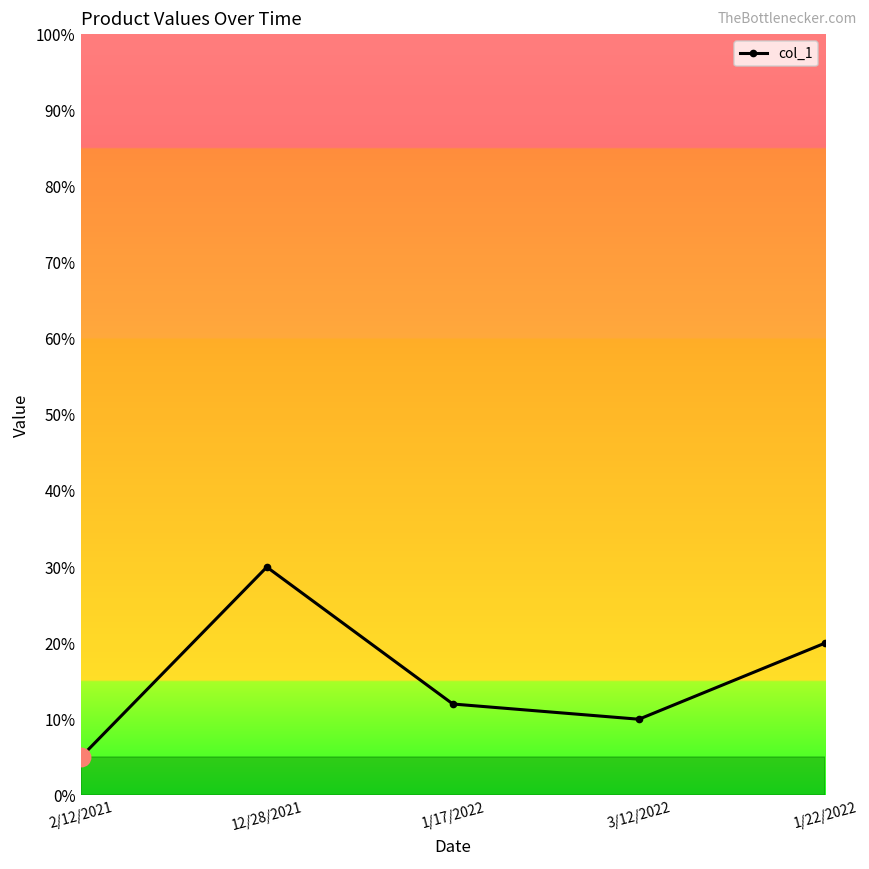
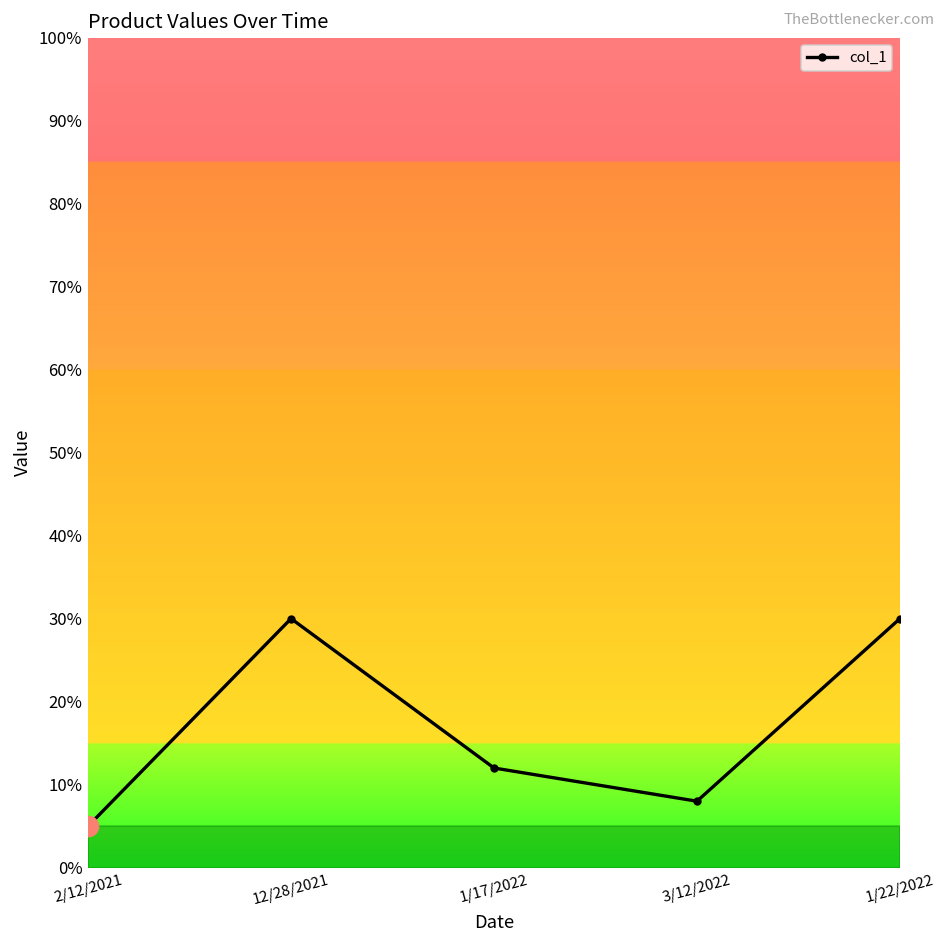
  {
    "col_1": {
      "12/28/2021": "30%",
      "1/17/2022": "12%",
-     "3/12/2022": "10%",
-     "1/22/2022": "20%"
+     "3/12/2022": "8%",
+     "1/22/2022": "30%"
    }
  }
